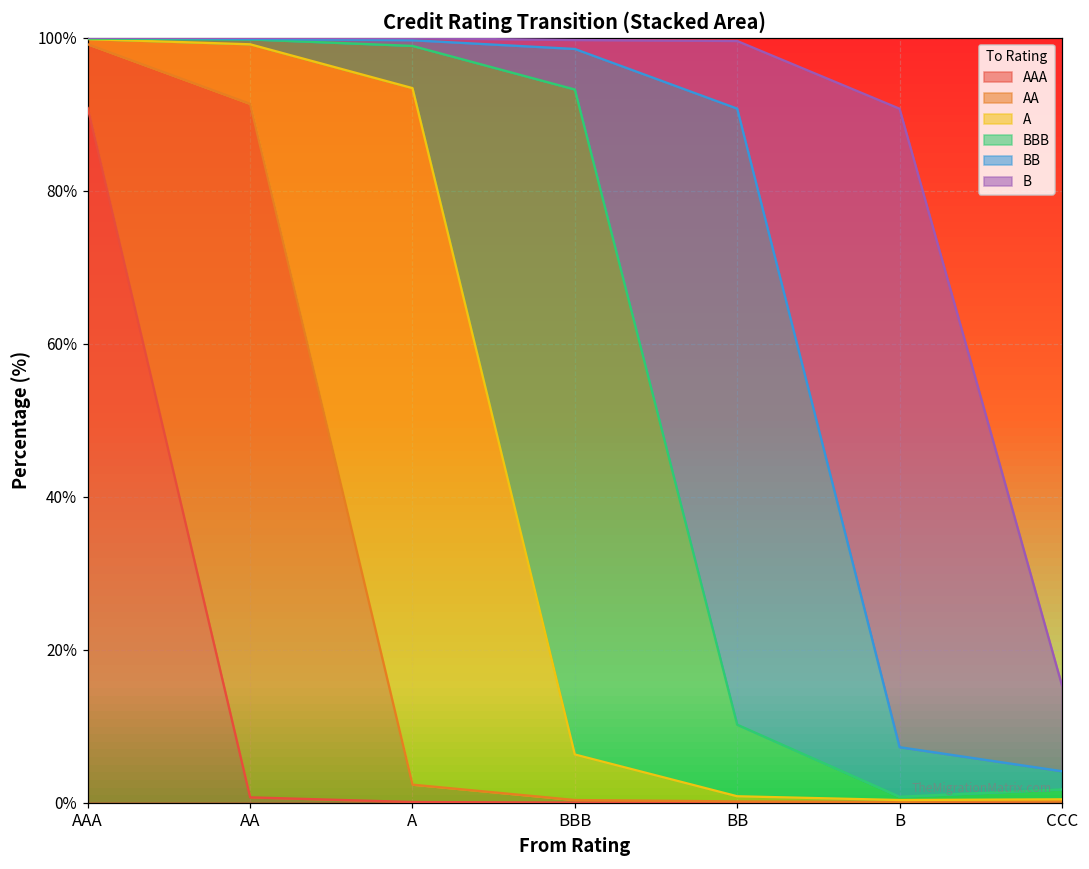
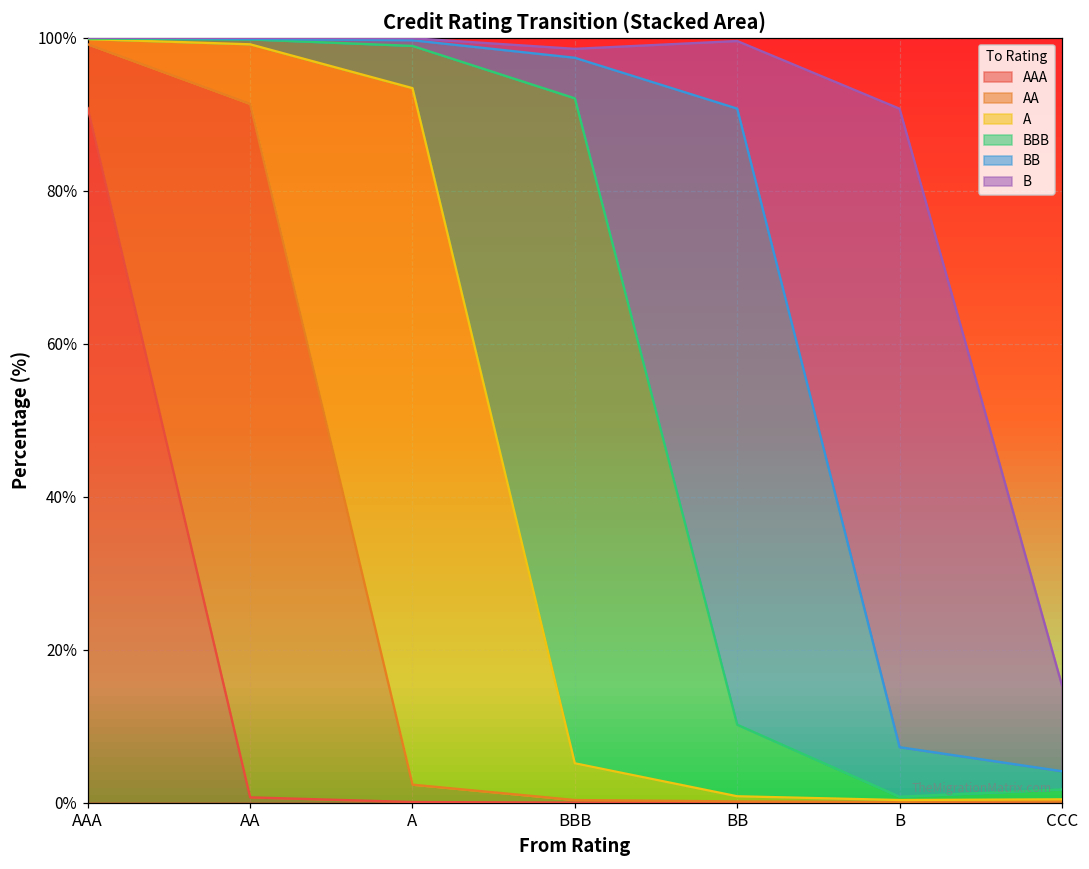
  {
    "A": {
      "AA": "8%",
      "A": "91%",
-     "BBB": "6%",
+     "BBB": "5%",
      "BB": "1%"
    },
    "BBB": {
      "A": "6%",
      "BBB": "87%",
      "BB": "9%",
      "B": "0%",
      "CCC": "1%"
    },
    "BB": {
      "BBB": "5%",
      "BB": "81%",
      "B": "6%",
      "CCC": "2%"
    },
    "B": {
      "BBB": "1%",
      "BB": "9%",
      "B": "83%",
      "CCC": "11%"
    }
  }
